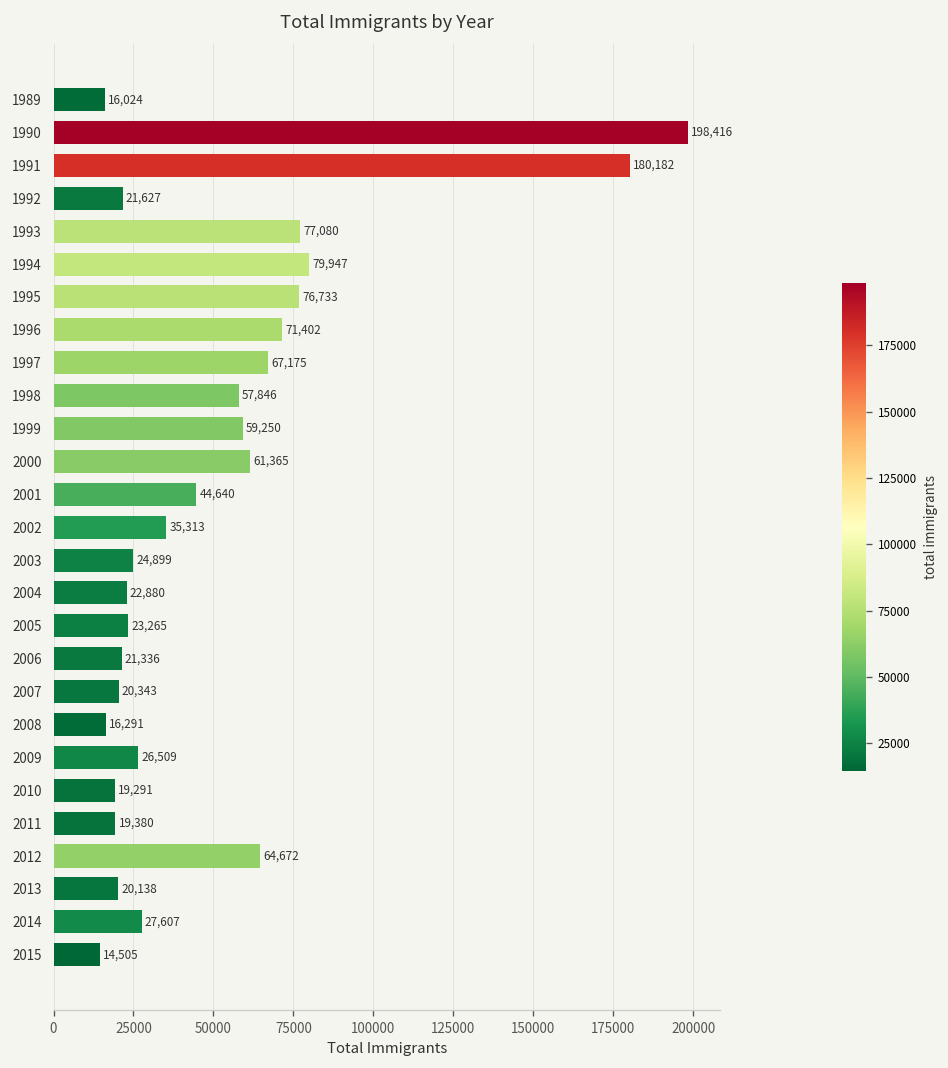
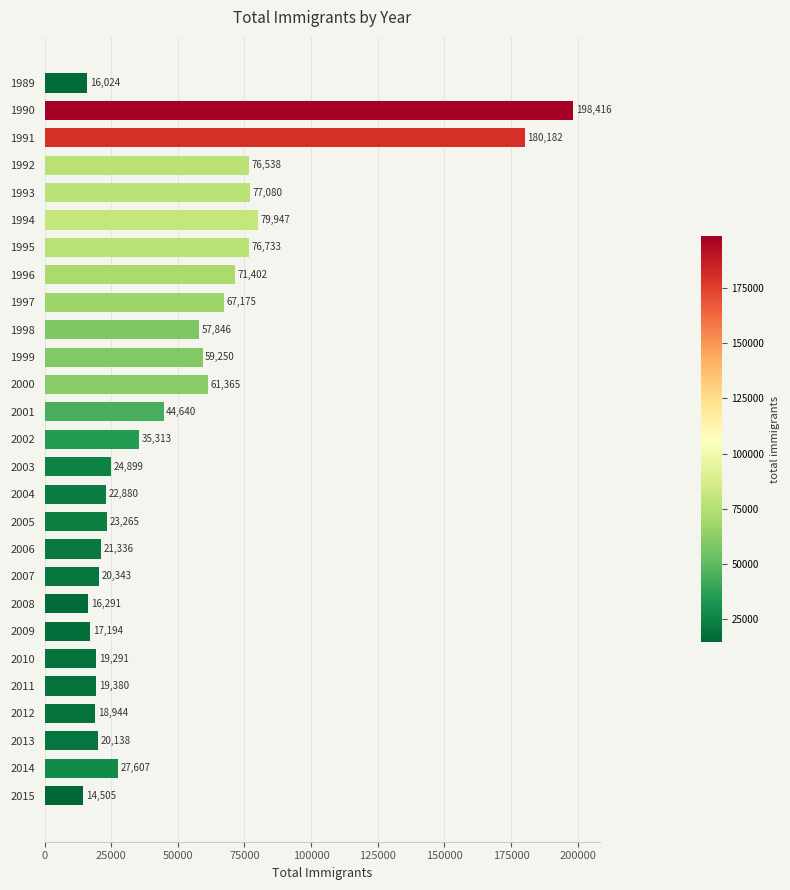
  {
    "1989": "16,024",
    "1990": "198,416",
    "1991": "180,182",
-   "1992": "21,627",
+   "1992": "76,538",
    "1993": "77,080",
    "1994": "79,947",
    "1995": "76,733",
    "1996": "71,402",
    "1997": "67,175",
    "1998": "57,846",
    "1999": "59,250",
    "2000": "61,365",
    "2001": "44,640",
    "2002": "35,313",
    "2003": "24,899",
    "2004": "22,880",
    "2005": "23,265",
    "2006": "21,336",
    "2007": "20,343",
    "2008": "16,291",
-   "2009": "26,509",
+   "2009": "17,194",
    "2010": "19,291",
    "2011": "19,380",
-   "2012": "64,672",
+   "2012": "18,944",
    "2013": "20,138",
    "2014": "27,607",
    "2015": "14,505"
  }
